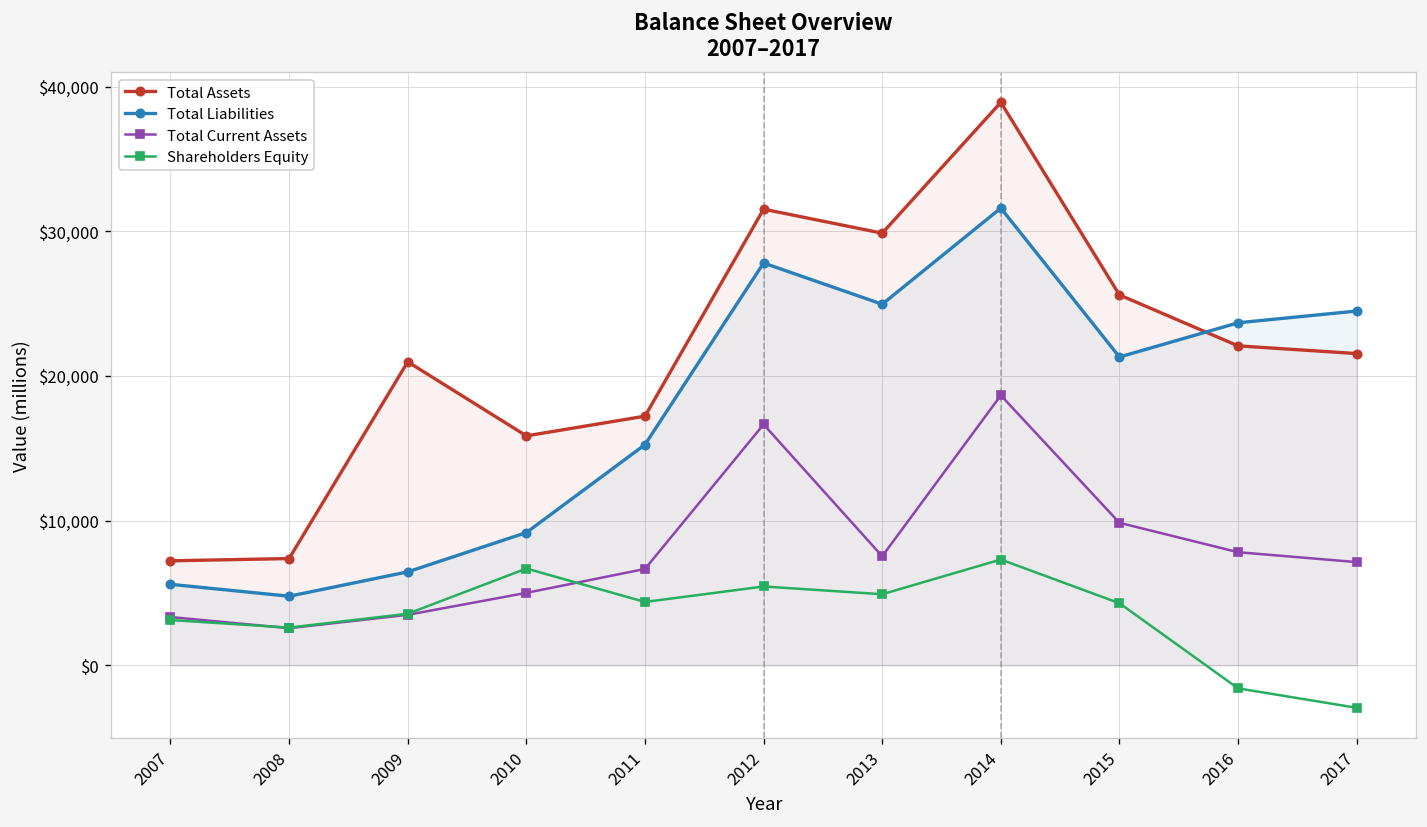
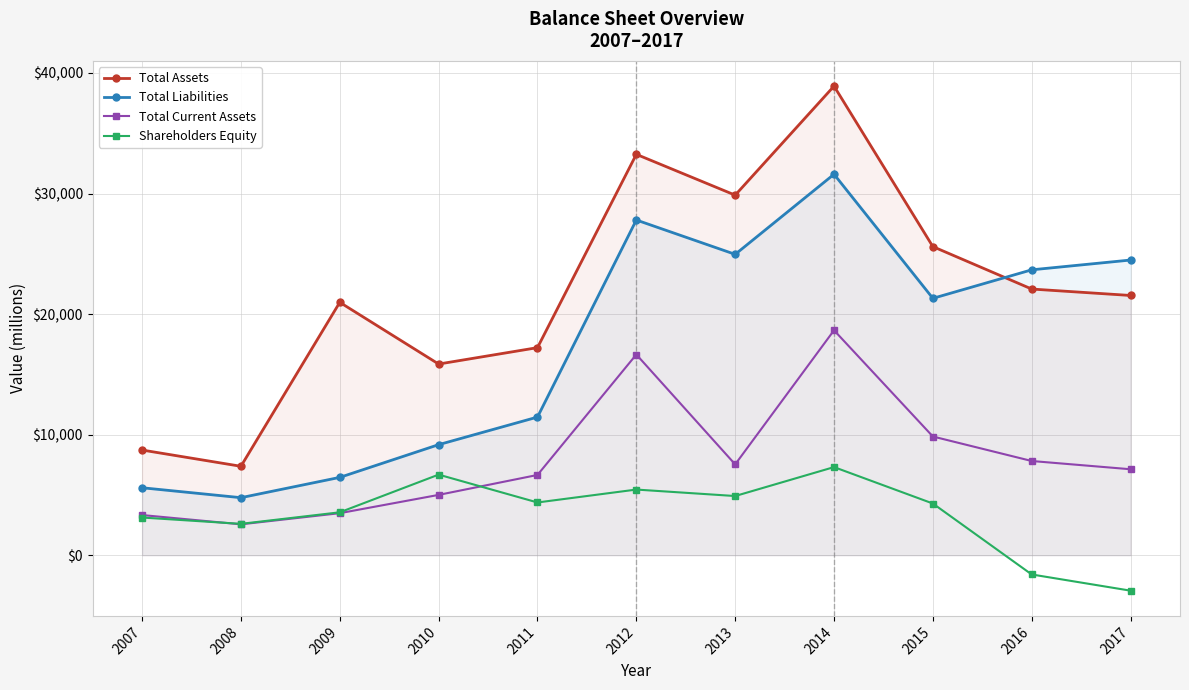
  {
    "Total Assets": {
-     "2007": "$7,200",
+     "2007": "$8,700",
      "2008": "$7,400",
      "2009": "$21,000",
      "2010": "$15,900",
      "2011": "$17,200",
-     "2012": "$31,500",
+     "2012": "$33,300",
      "2013": "$29,900",
      "2014": "$38,900",
      "2015": "$25,600",
      "2016": "$22,100",
      "2017": "$21,500"
    },
    "Total Liabilities": {
      "2007": "$5,600",
      "2008": "$4,800",
      "2009": "$6,500",
      "2010": "$9,200",
-     "2011": "$15,300",
+     "2011": "$11,500",
      "2012": "$27,800",
      "2013": "$25,000",
      "2014": "$31,600",
      "2015": "$21,300",
      "2016": "$23,700",
      "2017": "$24,500"
    },
    "Total Current Assets": {
      "2010": "$5,000",
      "2011": "$6,700",
      "2012": "$16,600",
      "2013": "$7,500",
      "2014": "$18,700",
      "2015": "$9,800",
      "2016": "$7,800",
      "2017": "$7,100"
    },
    "Shareholders Equity": {
      "2010": "$6,700",
      "2011": "$4,400",
      "2012": "$5,400",
      "2013": "$4,900",
      "2014": "$7,300",
      "2015": "$4,300",
      "2016": "$-1,600",
      "2017": "$-2,900"
    }
  }
